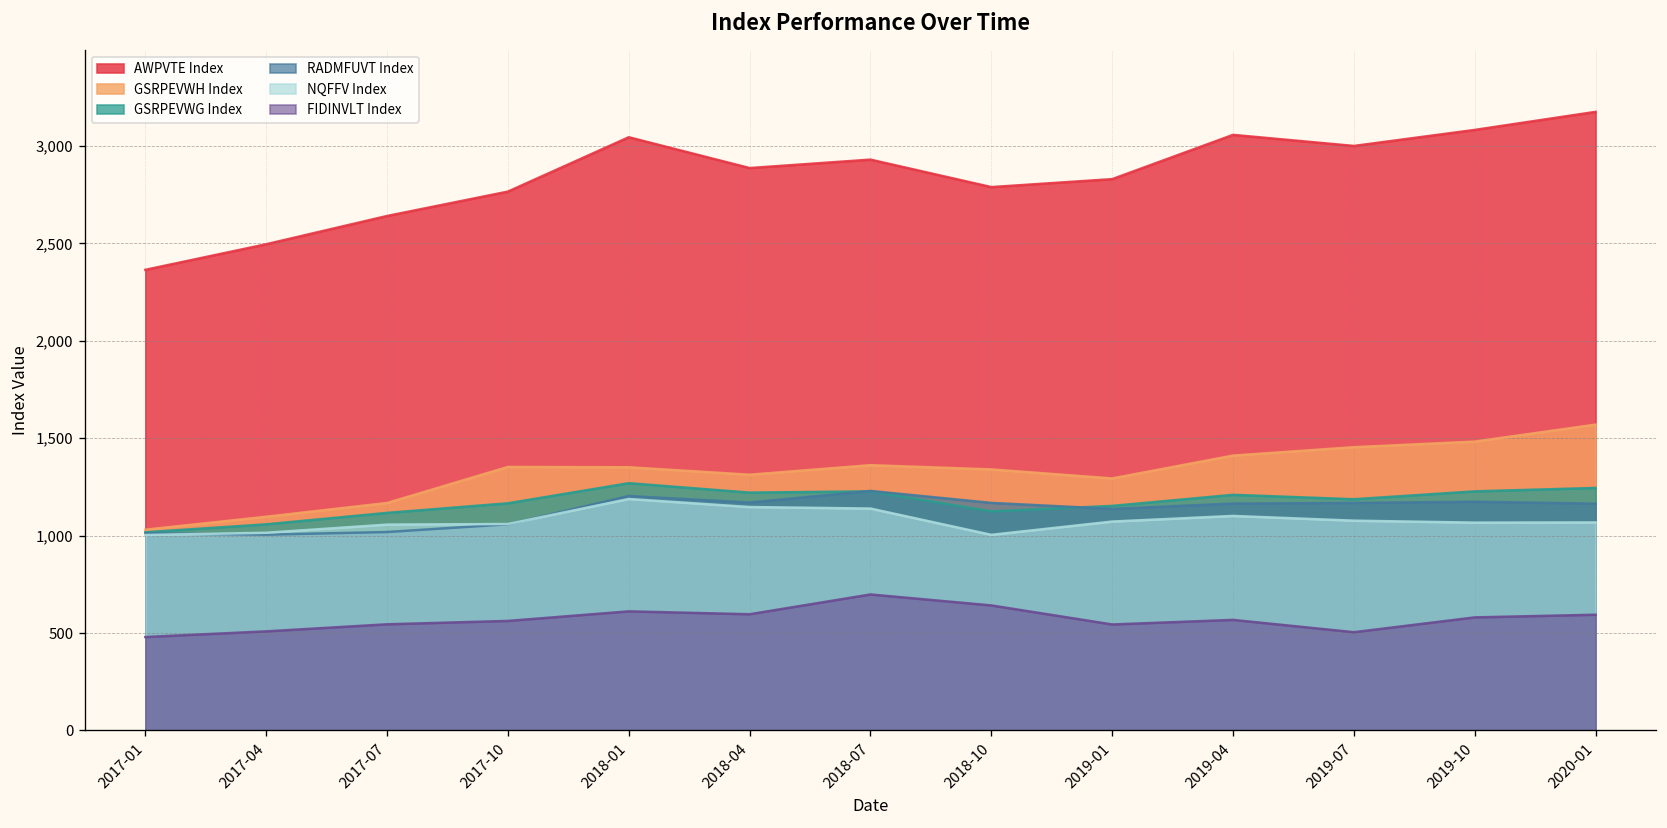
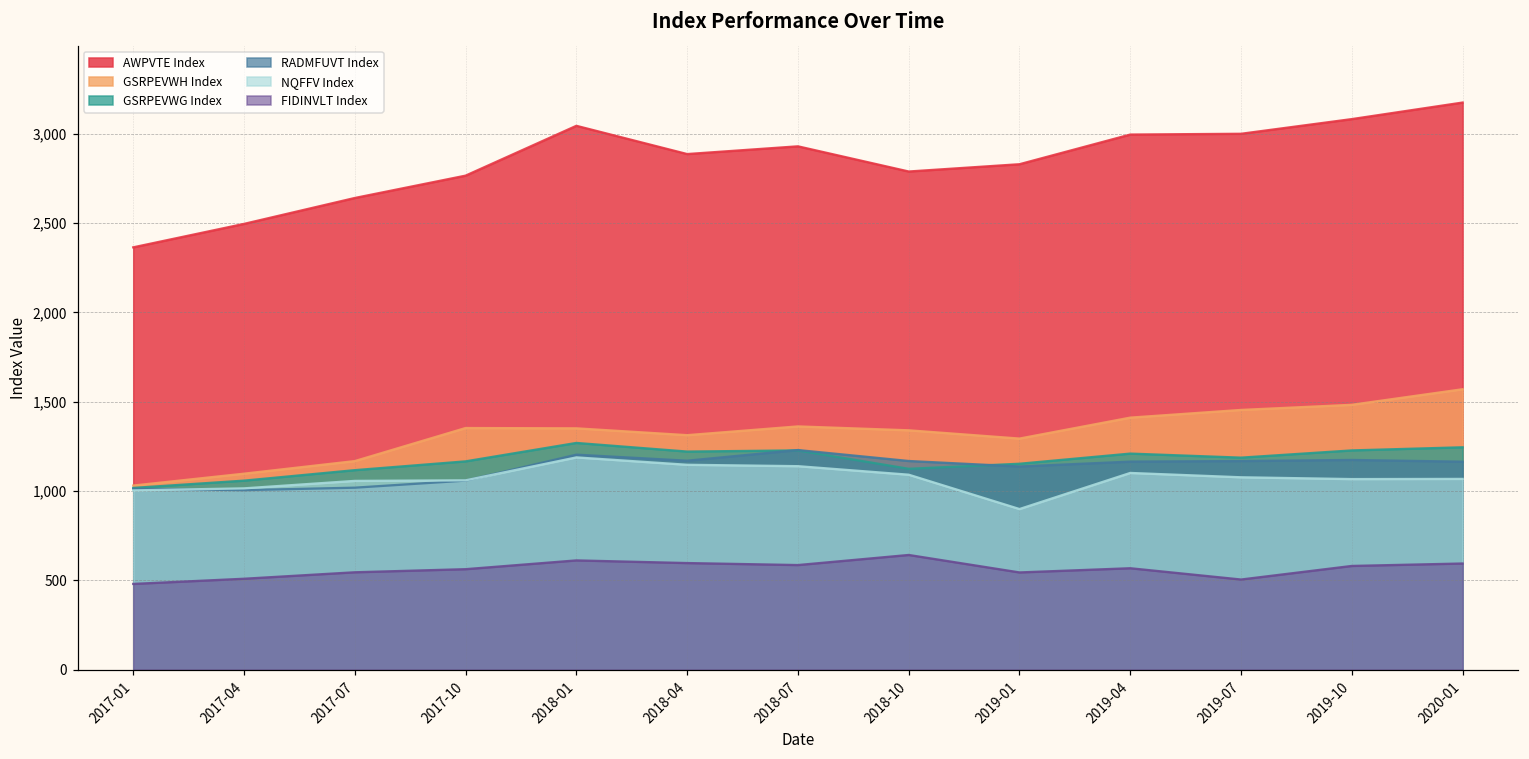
  {
    "AWPVTE Index": {
      "2017-01": "2,360",
      "2017-04": "2,500",
      "2017-07": "2,640",
      "2017-10": "2,770",
      "2018-01": "3,050",
      "2018-04": "2,890",
      "2018-07": "2,930",
      "2018-10": "2,790",
      "2019-01": "2,830",
-     "2019-04": "3,060",
+     "2019-04": "3,000",
      "2019-07": "3,000",
      "2019-10": "3,080",
      "2020-01": "3,180"
    },
    "GSRPEVWH Index": {
      "2017-04": "1,100",
      "2017-07": "1,170",
      "2017-10": "1,350",
      "2018-01": "1,350",
      "2018-04": "1,310",
      "2018-07": "1,360",
      "2018-10": "1,340",
      "2019-01": "1,290",
      "2019-04": "1,410",
      "2019-07": "1,450",
      "2019-10": "1,480",
      "2020-01": "1,570"
    },
    "NQFFV Index": {
      "2017-07": "1,060",
      "2018-04": "1,150",
      "2018-07": "1,140",
-     "2018-10": "1,000",
-     "2019-01": "1,070",
+     "2018-10": "1,090",
+     "2019-01": "900",
      "2019-04": "1,100",
      "2019-07": "1,080",
      "2019-10": "1,070",
      "2020-01": "1,070"
    },
    "FIDINVLT Index": {
      "2017-01": "480",
      "2017-04": "510",
      "2017-07": "550",
      "2017-10": "560",
      "2018-01": "610",
      "2018-04": "600",
-     "2018-07": "700",
+     "2018-07": "590",
      "2018-10": "640",
      "2019-01": "540",
      "2019-04": "570",
      "2019-07": "500",
      "2019-10": "580",
      "2020-01": "590"
    }
  }
